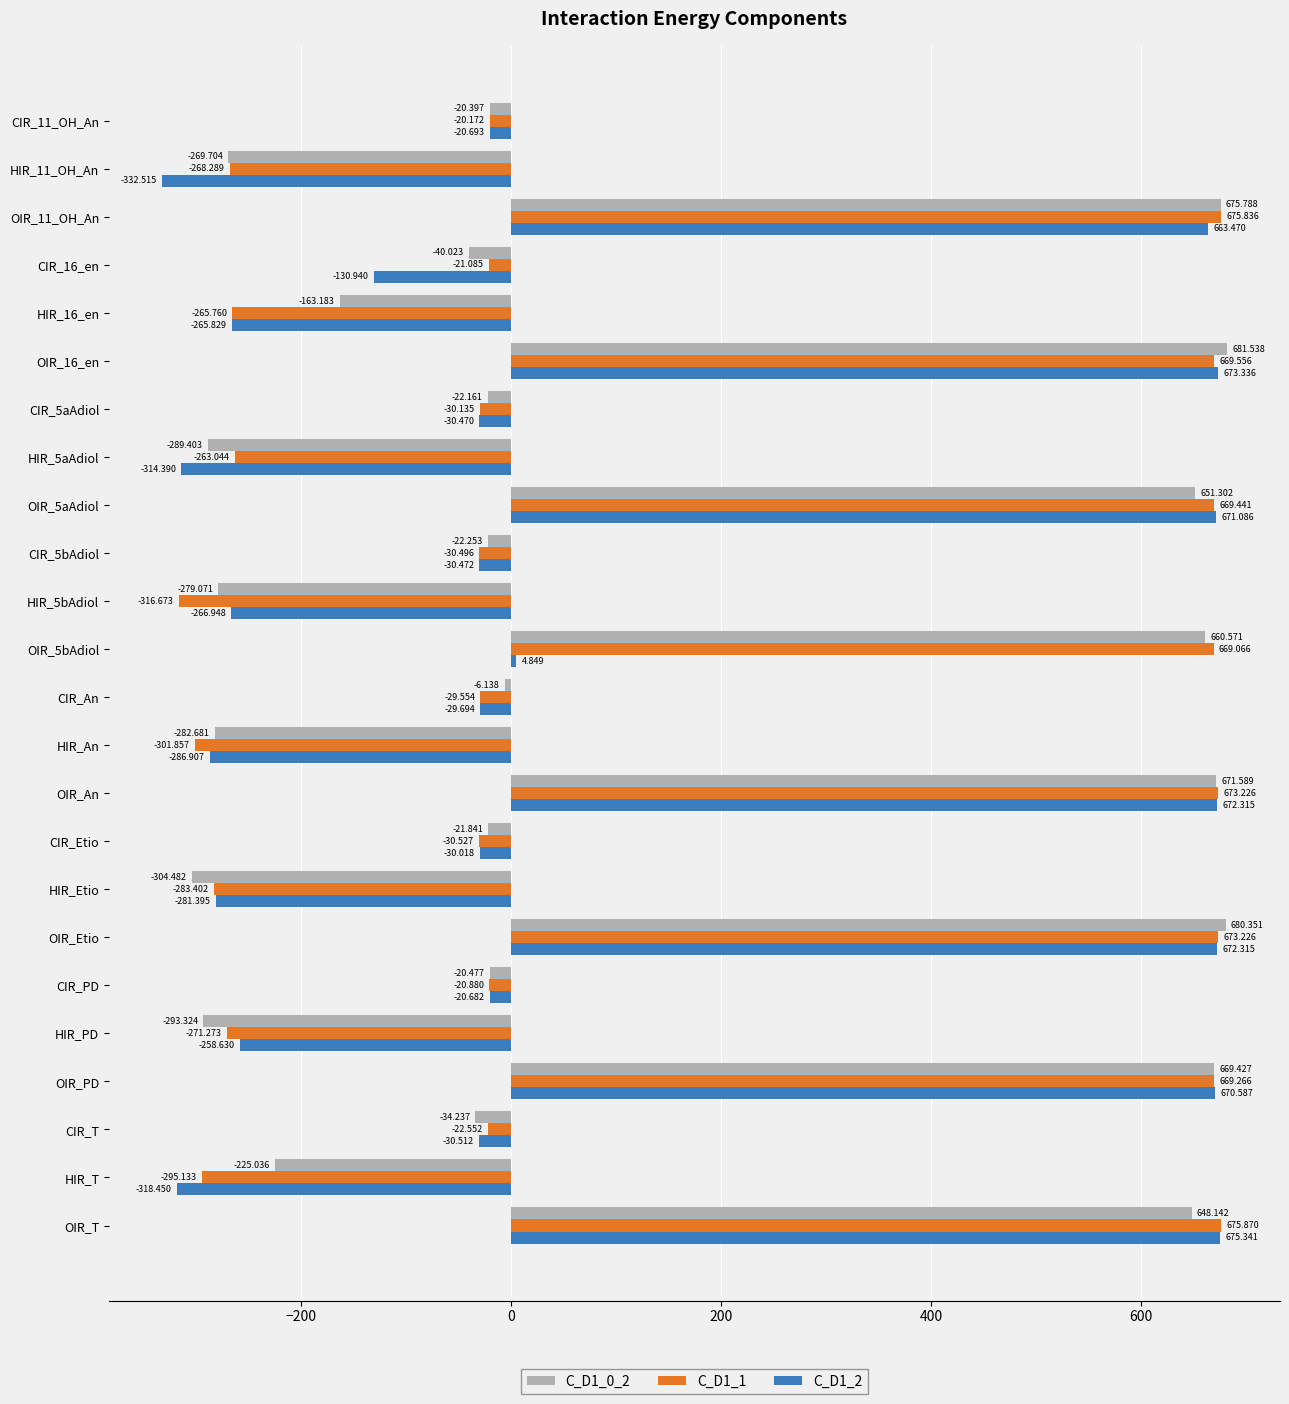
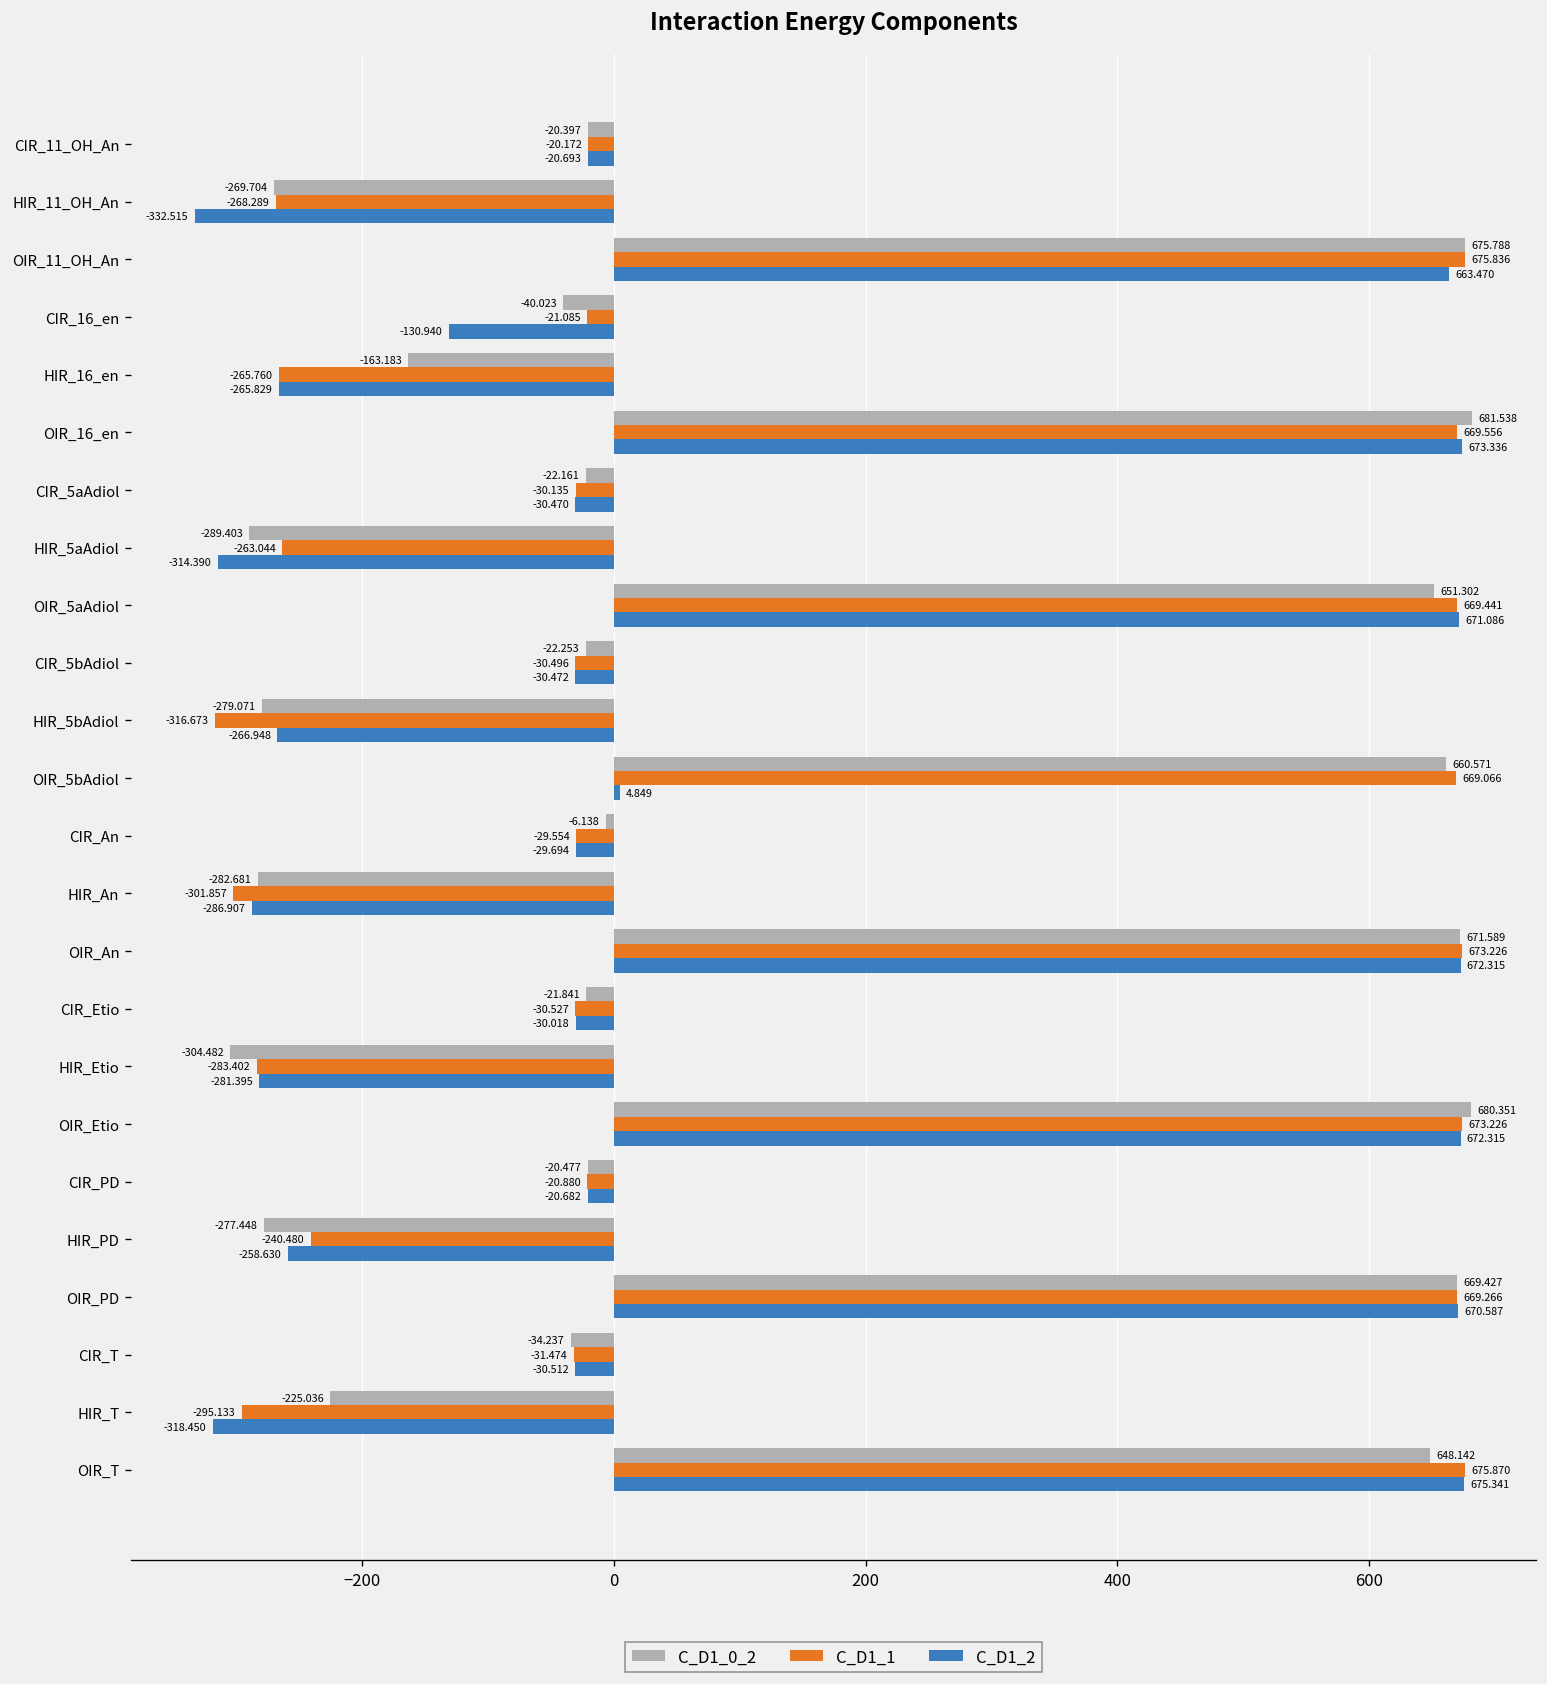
  {
    "C_D1_0_2": {
      "CIR_11_OH_An": -20.397,
      "HIR_11_OH_An": -269.704,
      "OIR_11_OH_An": 675.788,
      "CIR_16_en": -40.023,
      "HIR_16_en": -163.183,
      "OIR_16_en": 681.538,
      "CIR_5aAdiol": -22.161,
      "HIR_5aAdiol": -289.403,
      "OIR_5aAdiol": 651.302,
      "CIR_5bAdiol": -22.253,
      "HIR_5bAdiol": -279.071,
      "OIR_5bAdiol": 660.571,
      "CIR_An": -6.138,
      "HIR_An": -282.681,
      "OIR_An": 671.589,
      "CIR_Etio": -21.841,
      "HIR_Etio": -304.482,
      "OIR_Etio": 680.351,
      "CIR_PD": -20.477,
-     "HIR_PD": -293.324,
+     "HIR_PD": -277.448,
      "OIR_PD": 669.427,
      "CIR_T": -34.237,
      "HIR_T": -225.036,
      "OIR_T": 648.142
    },
    "C_D1_1": {
      "CIR_11_OH_An": -20.172,
      "HIR_11_OH_An": -268.289,
      "OIR_11_OH_An": 675.836,
      "CIR_16_en": -21.085,
      "HIR_16_en": -265.760,
      "OIR_16_en": 669.556,
      "CIR_5aAdiol": -30.135,
      "HIR_5aAdiol": -263.044,
      "OIR_5aAdiol": 669.441,
      "CIR_5bAdiol": -30.496,
      "HIR_5bAdiol": -316.673,
      "OIR_5bAdiol": 669.066,
      "CIR_An": -29.554,
      "HIR_An": -301.857,
      "OIR_An": 673.226,
      "CIR_Etio": -30.527,
      "HIR_Etio": -283.402,
      "OIR_Etio": 673.226,
      "CIR_PD": -20.880,
-     "HIR_PD": -271.273,
+     "HIR_PD": -240.480,
      "OIR_PD": 669.266,
-     "CIR_T": -22.552,
+     "CIR_T": -31.474,
      "HIR_T": -295.133,
      "OIR_T": 675.870
    },
    "C_D1_2": {
      "CIR_11_OH_An": -20.693,
      "HIR_11_OH_An": -332.515,
      "OIR_11_OH_An": 663.470,
      "CIR_16_en": -130.940,
      "HIR_16_en": -265.829,
      "OIR_16_en": 673.336,
      "CIR_5aAdiol": -30.470,
      "HIR_5aAdiol": -314.390,
      "OIR_5aAdiol": 671.086,
      "CIR_5bAdiol": -30.472,
      "HIR_5bAdiol": -266.948,
      "OIR_5bAdiol": 4.849,
      "CIR_An": -29.694,
      "HIR_An": -286.907,
      "OIR_An": 672.315,
      "CIR_Etio": -30.018,
      "HIR_Etio": -281.395,
      "OIR_Etio": 672.315,
      "CIR_PD": -20.682,
      "HIR_PD": -258.630,
      "OIR_PD": 670.587,
      "CIR_T": -30.512,
      "HIR_T": -318.450,
      "OIR_T": 675.341
    }
  }
